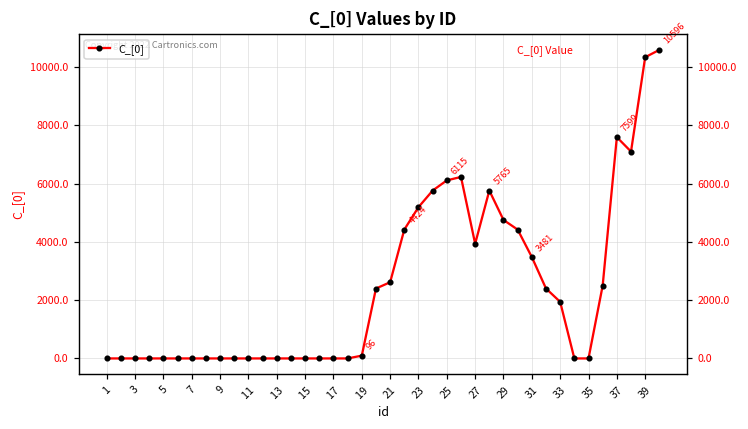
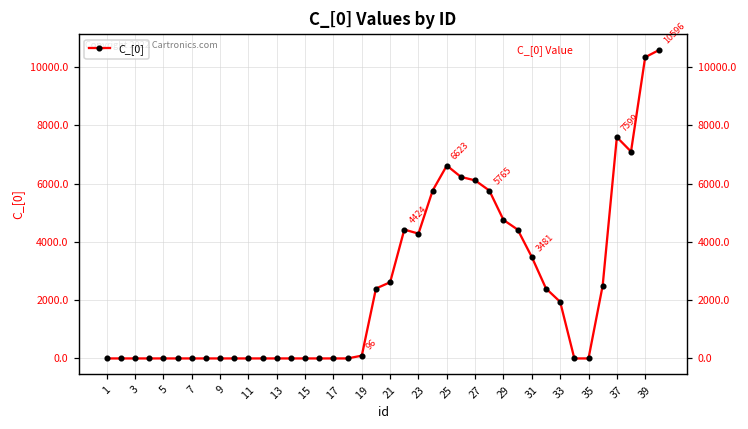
  {
    "19": 96,
-   "23": 5200,
-   "25": 6115,
-   "27": 3900,
+   "23": 4300,
+   "25": 6623,
+   "27": 6100,
    "31": 3481,
    "37": 7599
  }
